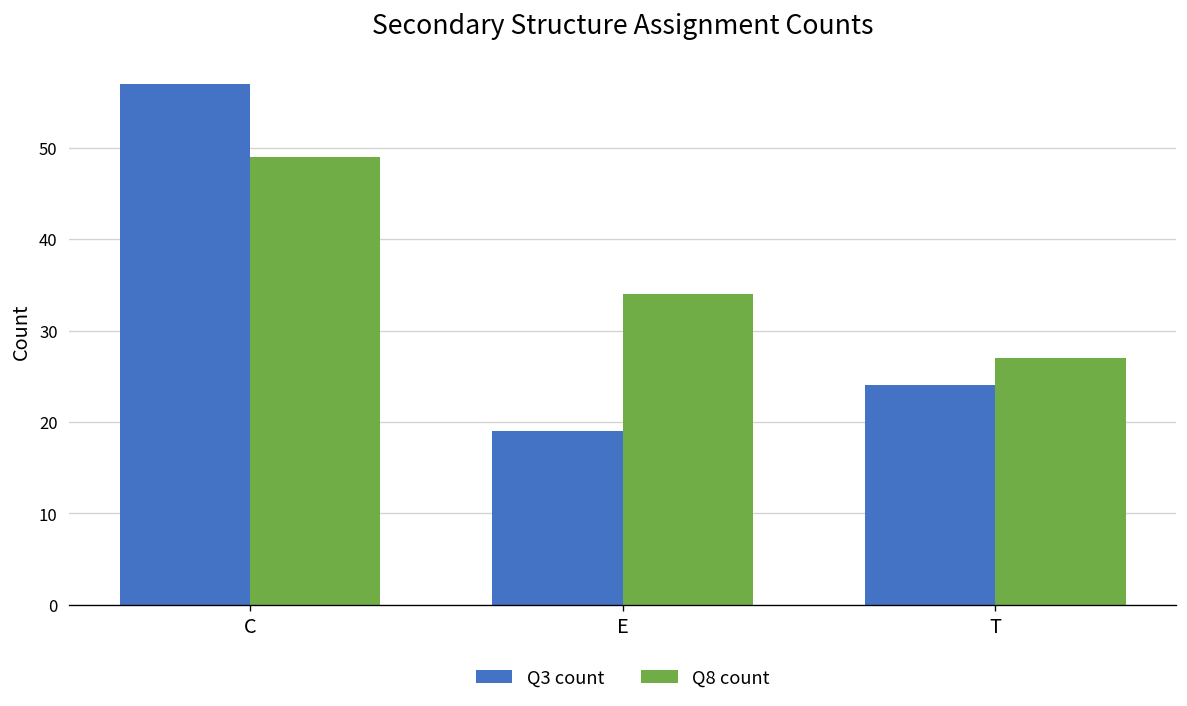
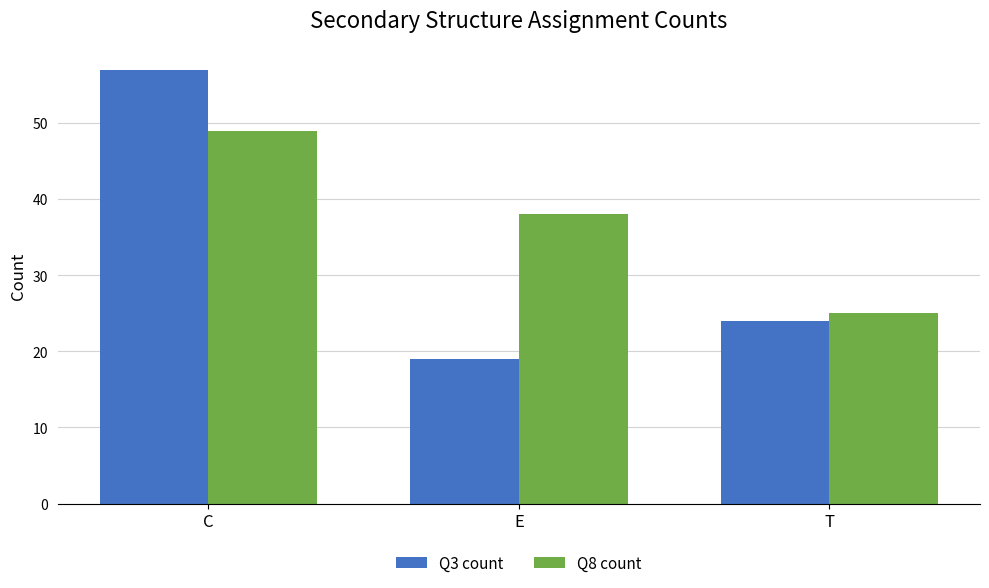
  {
    "Q3 count": {
      "C": 57,
      "E": 19,
      "T": 24
    },
    "Q8 count": {
      "C": 49,
-     "E": 34,
-     "T": 27
+     "E": 38,
+     "T": 25
    }
  }
